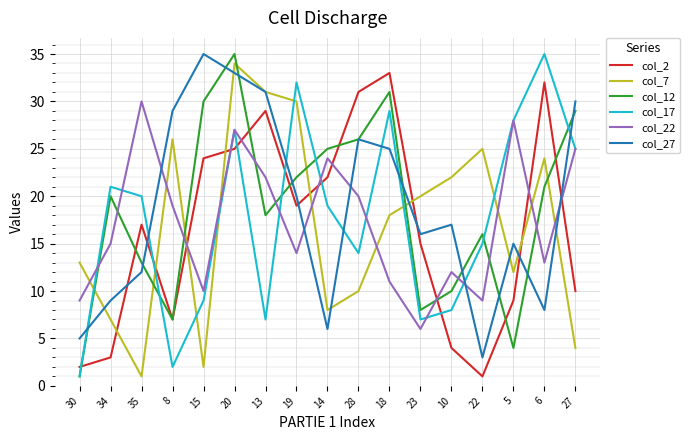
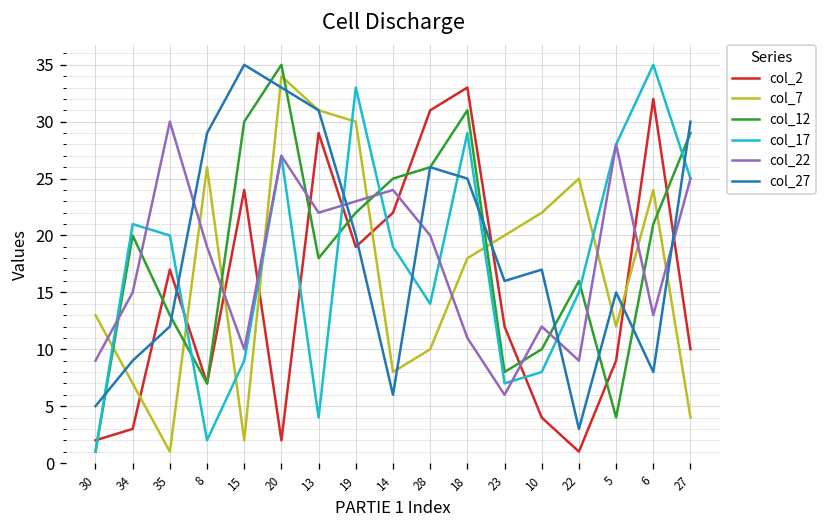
  {
    "col_2": {
      "30": 2,
      "34": 3,
      "35": 17,
      "15": 24,
-     "20": 25,
+     "20": 2,
      "13": 29,
      "19": 19,
      "14": 22,
      "28": 31,
      "18": 33,
-     "23": 15,
+     "23": 12,
      "10": 4,
      "22": 1,
      "5": 9,
      "6": 32,
      "27": 10
    },
    "col_7": {
      "30": 13,
      "34": 7,
      "35": 1,
      "8": 26,
      "15": 2,
      "20": 34,
      "19": 30,
      "14": 8,
      "28": 10,
      "18": 18,
      "23": 20,
      "10": 22,
      "22": 25,
      "5": 12,
      "6": 24,
      "27": 4
    },
    "col_12": {
      "34": 20,
      "35": 13,
      "15": 30,
      "20": 35,
      "13": 18,
      "19": 22,
      "14": 25,
      "18": 31,
      "23": 8,
      "10": 10,
      "22": 16,
      "5": 4,
      "6": 21,
      "27": 29
    },
    "col_17": {
      "34": 21,
      "35": 20,
      "8": 2,
      "15": 9,
-     "13": 7,
-     "19": 32,
+     "13": 4,
+     "19": 33,
      "14": 19,
      "28": 14,
      "18": 29,
      "23": 7,
      "10": 8,
      "22": 15,
      "6": 35
    },
    "col_22": {
      "30": 9,
      "34": 15,
      "35": 30,
      "8": 19,
      "15": 10,
      "13": 22,
-     "19": 14,
+     "19": 23,
      "14": 24,
      "28": 20,
      "18": 11,
      "23": 6,
      "10": 12,
      "22": 9,
      "6": 13
    },
    "col_27": {
      "30": 5,
      "34": 9,
      "35": 12,
      "8": 29,
      "15": 35,
      "20": 33,
      "19": 20,
      "14": 6,
      "18": 25,
      "23": 16,
      "10": 17,
      "22": 3,
      "5": 15,
      "6": 8,
      "27": 30
    }
  }
